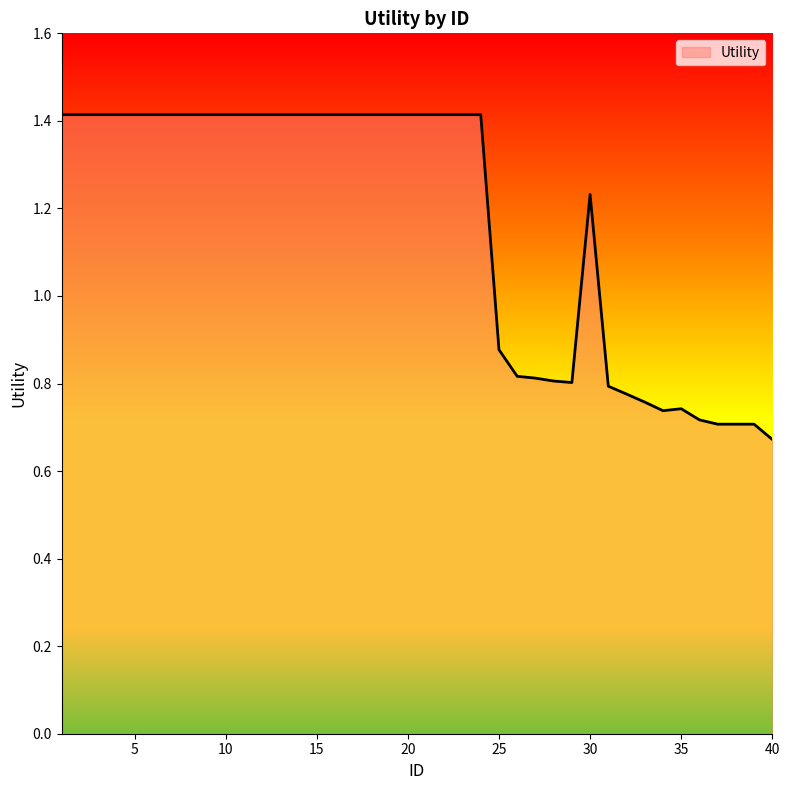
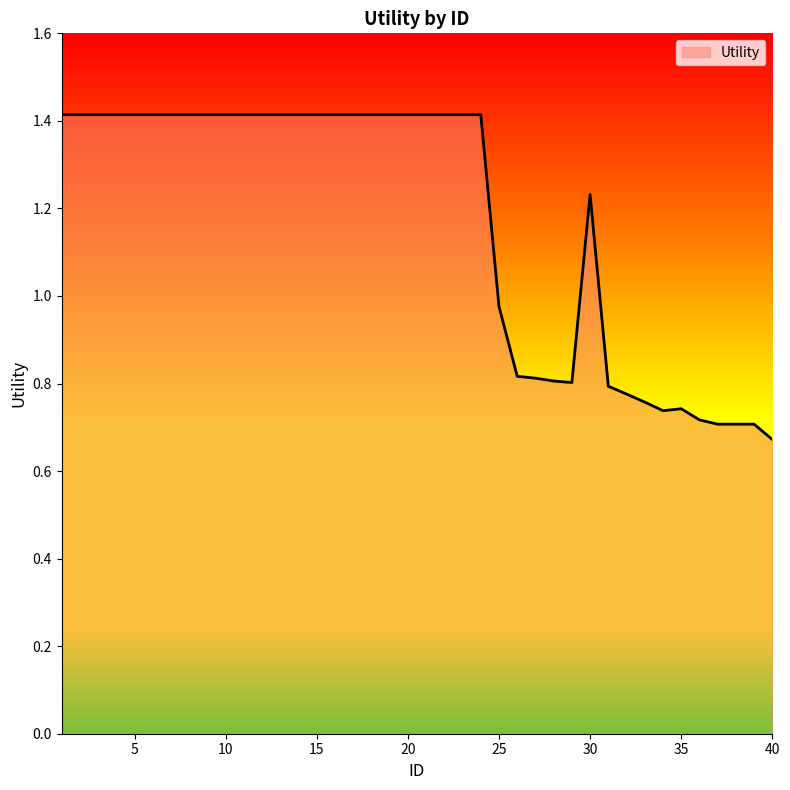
  {
    "5": 1.41,
    "10": 1.41,
    "15": 1.41,
    "20": 1.41,
-   "25": 0.88,
+   "25": 0.98,
    "30": 1.23,
    "35": 0.74,
    "40": 0.67
  }
